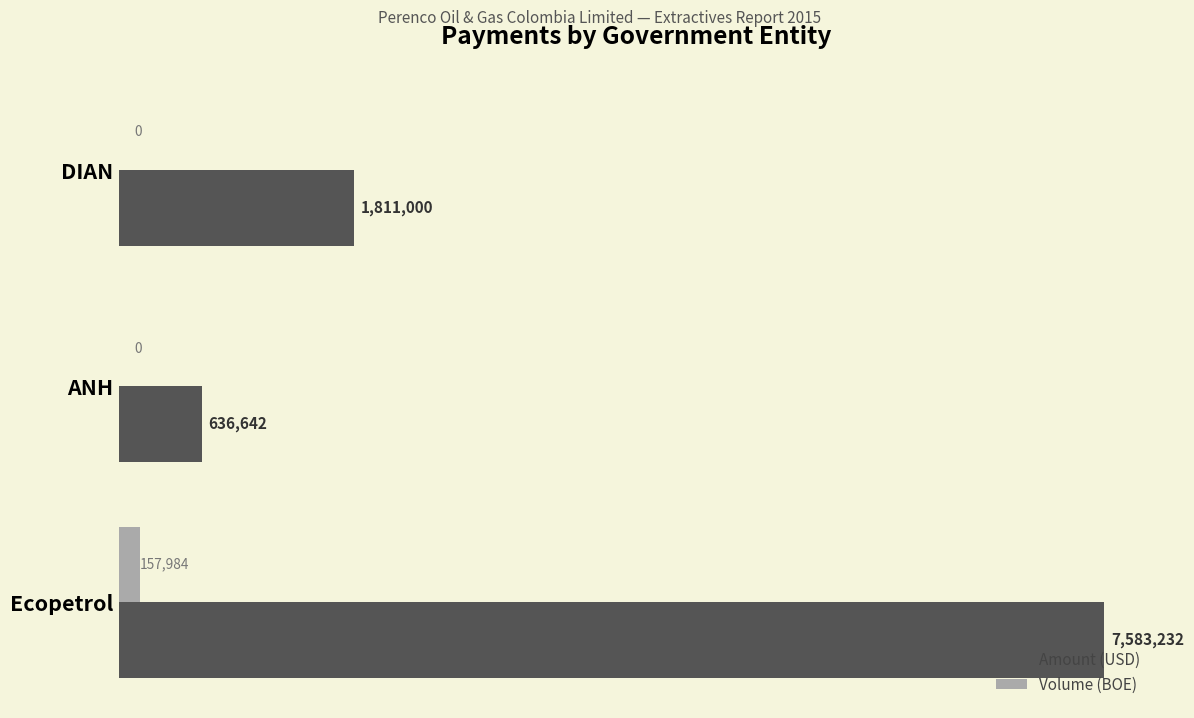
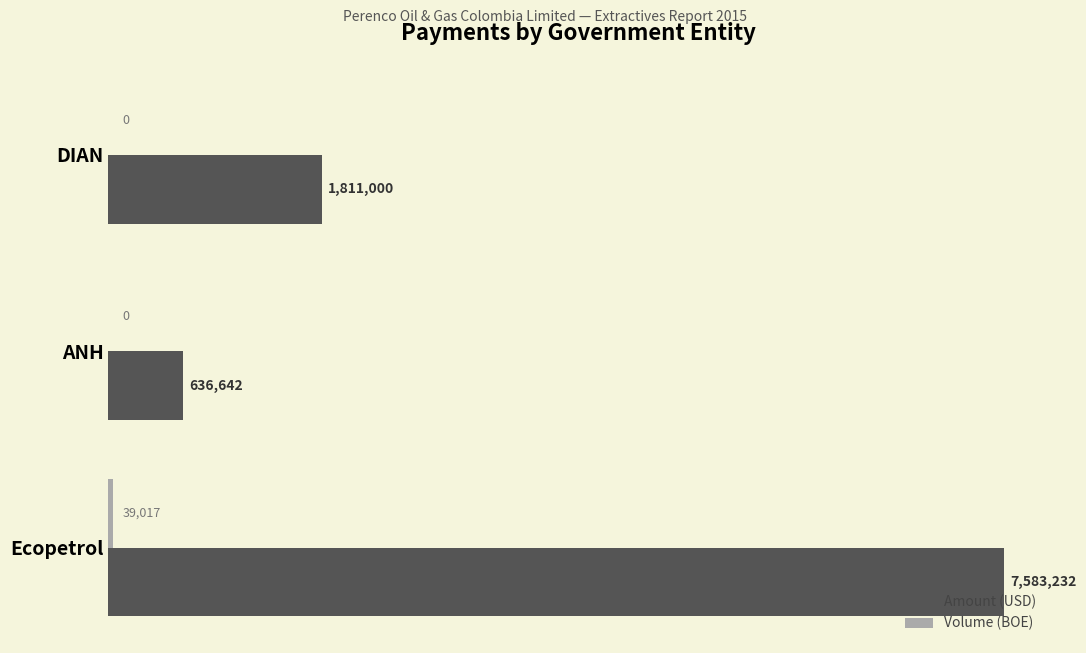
  {
    "Volume (BOE)": {
      "DIAN": "0",
      "ANH": "0",
-     "Ecopetrol": "157,984"
+     "Ecopetrol": "39,017"
    }
  }
